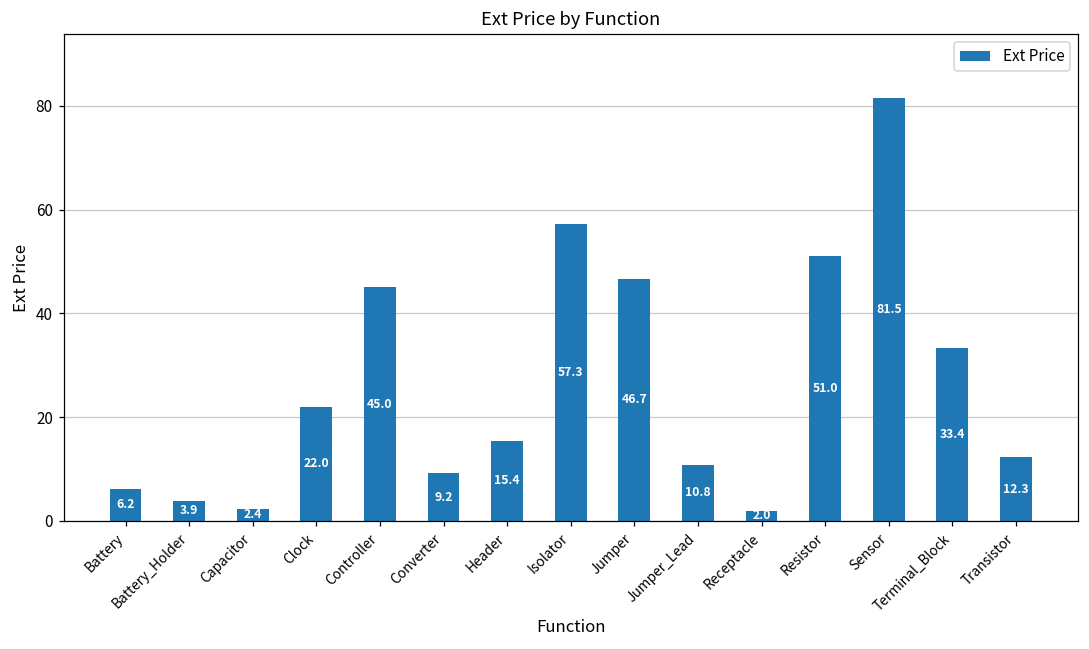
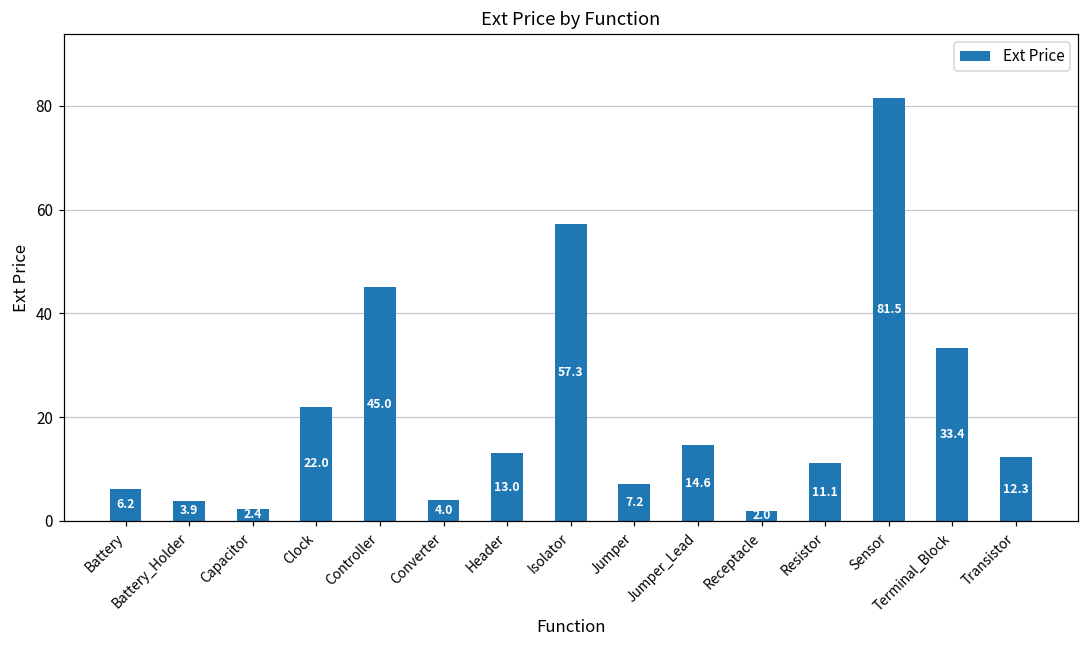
  {
    "Battery": 6.2,
    "Battery_Holder": 3.9,
    "Capacitor": 2.4,
    "Clock": 22.0,
    "Controller": 45.0,
-   "Converter": 9.2,
-   "Header": 15.4,
+   "Converter": 4.0,
+   "Header": 13.0,
    "Isolator": 57.3,
-   "Jumper": 46.7,
-   "Jumper_Lead": 10.8,
+   "Jumper": 7.2,
+   "Jumper_Lead": 14.6,
    "Receptacle": 2.0,
-   "Resistor": 51.0,
+   "Resistor": 11.1,
    "Sensor": 81.5,
    "Terminal_Block": 33.4,
    "Transistor": 12.3
  }
